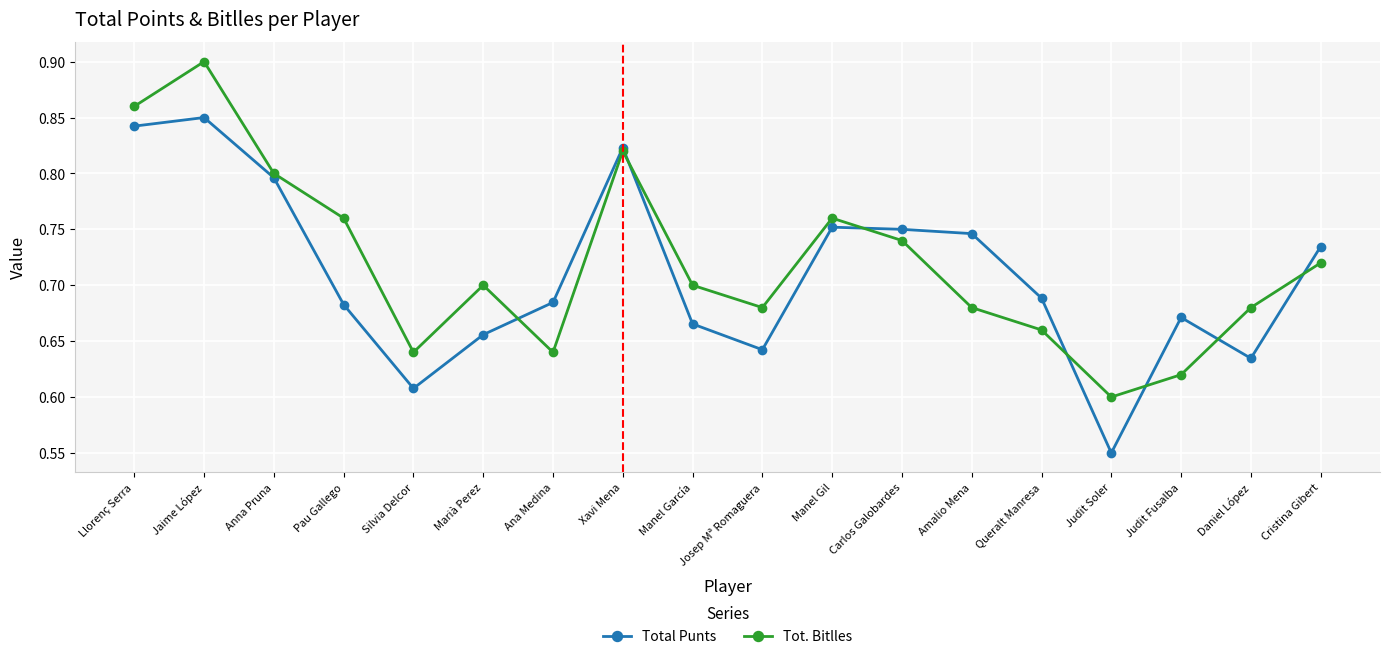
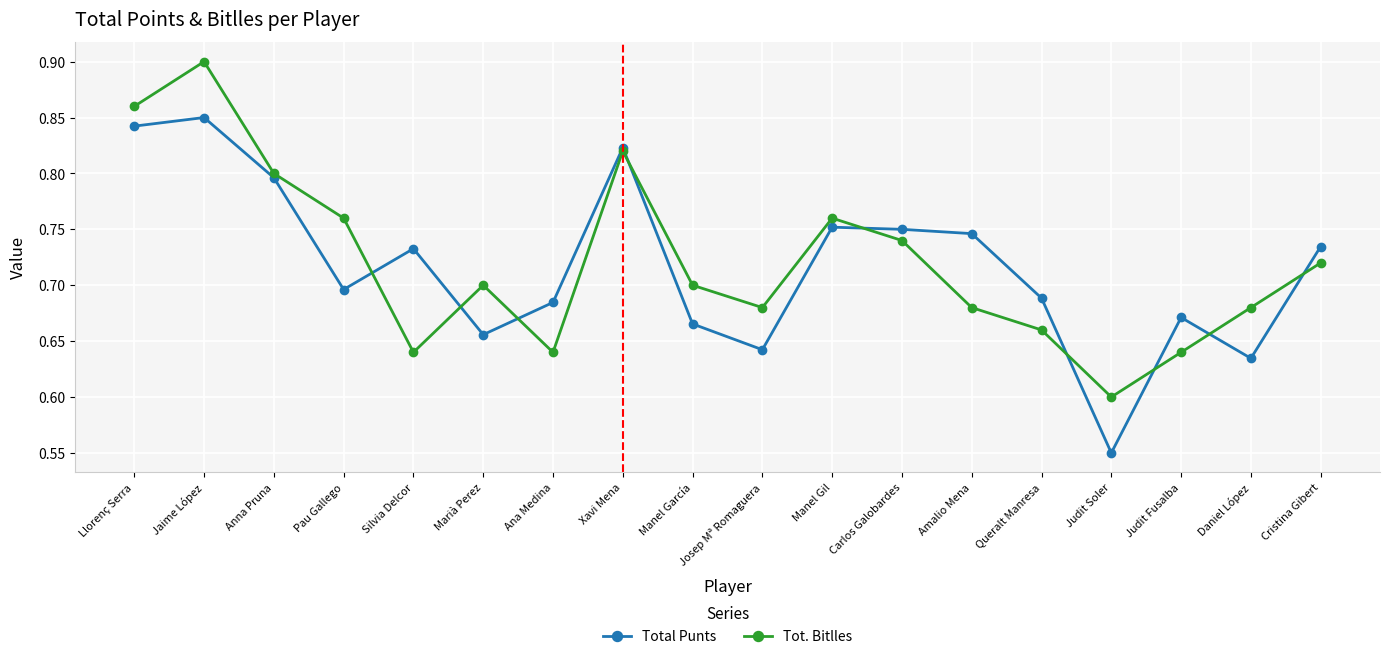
  {
    "Total Punts": {
      "Llorenç Serra": 0.842,
      "Jaime López": 0.850,
      "Anna Pruna": 0.796,
-     "Pau Gallego": 0.683,
-     "Silvia Delcor": 0.608,
+     "Pau Gallego": 0.696,
+     "Silvia Delcor": 0.733,
      "Marià Perez": 0.656,
      "Ana Medina": 0.685,
      "Xavi Mena": 0.823,
      "Manel García": 0.665,
      "Josep Mª Romaguera": 0.642,
      "Manel Gil": 0.752,
      "Carlos Galobardes": 0.750,
      "Amalio Mena": 0.746,
      "Queralt Manresa": 0.688,
      "Judit Soler": 0.550,
      "Judit Fusalba": 0.671,
      "Daniel López": 0.635,
      "Cristina Gibert": 0.735
    },
    "Tot. Bitlles": {
      "Llorenç Serra": 0.860,
      "Jaime López": 0.900,
      "Anna Pruna": 0.800,
      "Pau Gallego": 0.760,
      "Silvia Delcor": 0.640,
      "Marià Perez": 0.700,
      "Ana Medina": 0.640,
      "Xavi Mena": 0.820,
      "Manel García": 0.700,
      "Josep Mª Romaguera": 0.680,
      "Manel Gil": 0.760,
      "Carlos Galobardes": 0.740,
      "Amalio Mena": 0.680,
      "Queralt Manresa": 0.660,
      "Judit Soler": 0.600,
-     "Judit Fusalba": 0.620,
+     "Judit Fusalba": 0.640,
      "Daniel López": 0.680,
      "Cristina Gibert": 0.720
    }
  }
